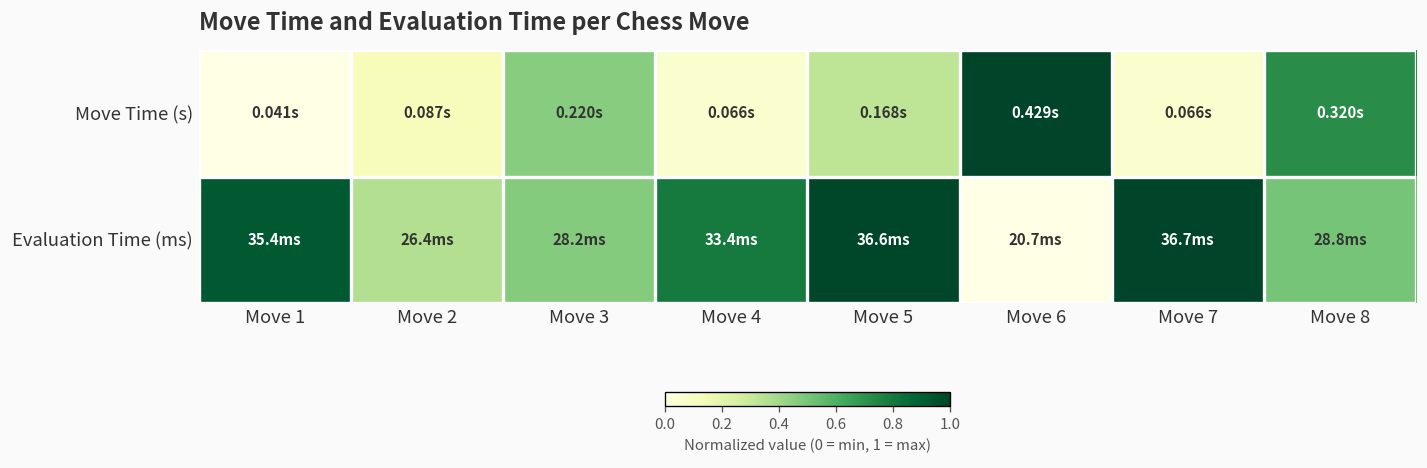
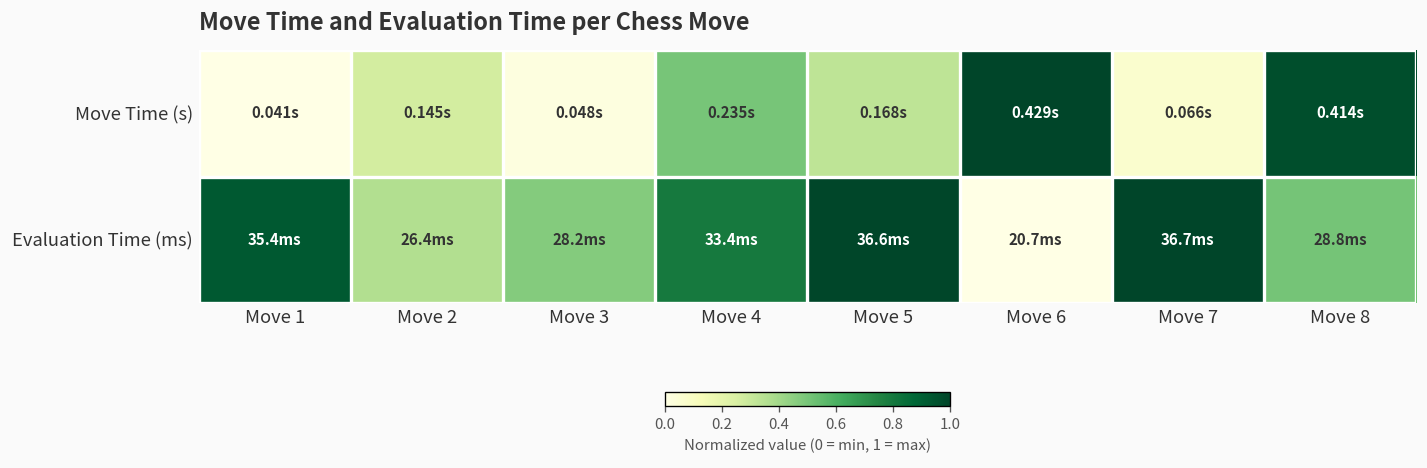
  {
    "Move Time (s)": {
      "Move 1": "0.041s",
-     "Move 2": "0.087s",
-     "Move 3": "0.220s",
-     "Move 4": "0.066s",
+     "Move 2": "0.145s",
+     "Move 3": "0.048s",
+     "Move 4": "0.235s",
      "Move 5": "0.168s",
      "Move 6": "0.429s",
      "Move 7": "0.066s",
-     "Move 8": "0.320s"
+     "Move 8": "0.414s"
    },
    "Evaluation Time (ms)": {
      "Move 1": "35.4",
      "Move 2": "26.4",
      "Move 3": "28.2",
      "Move 4": "33.4",
      "Move 5": "36.6",
      "Move 6": "20.7",
      "Move 7": "36.7",
      "Move 8": "28.8"
    }
  }
